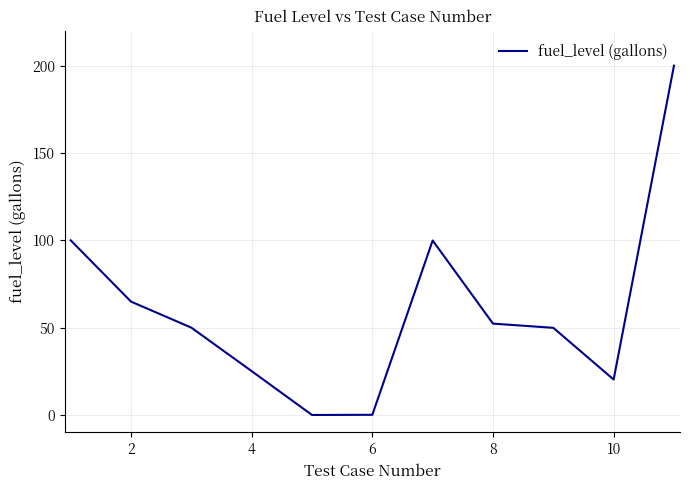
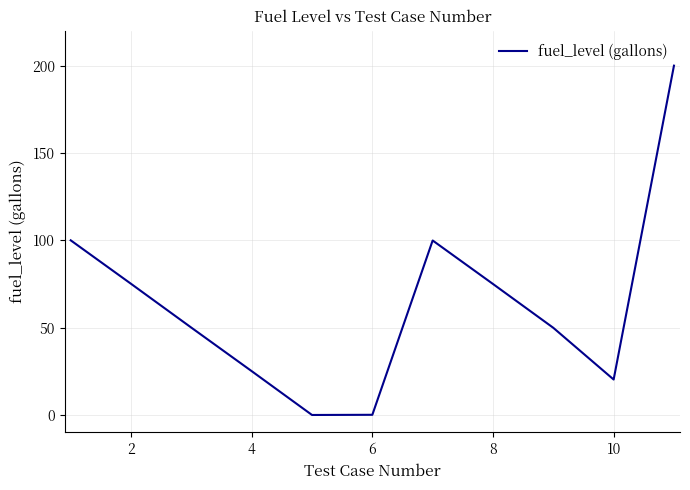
  {
-   "2": 65,
+   "2": 75,
    "4": 25,
    "6": 0,
-   "8": 52,
+   "8": 75,
    "10": 20
  }
